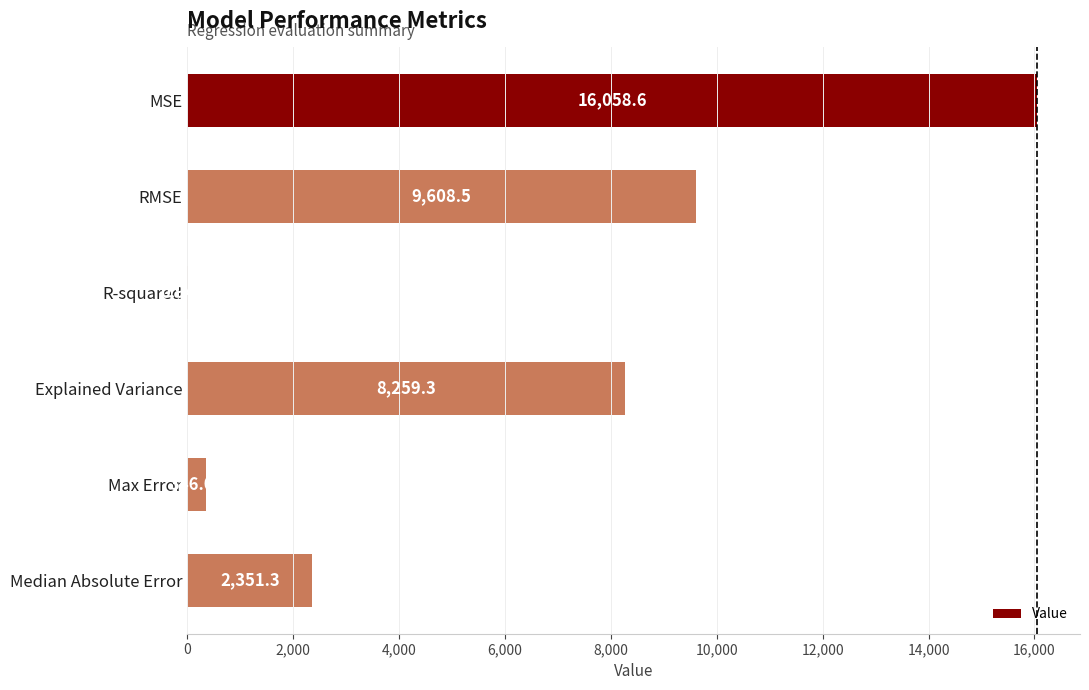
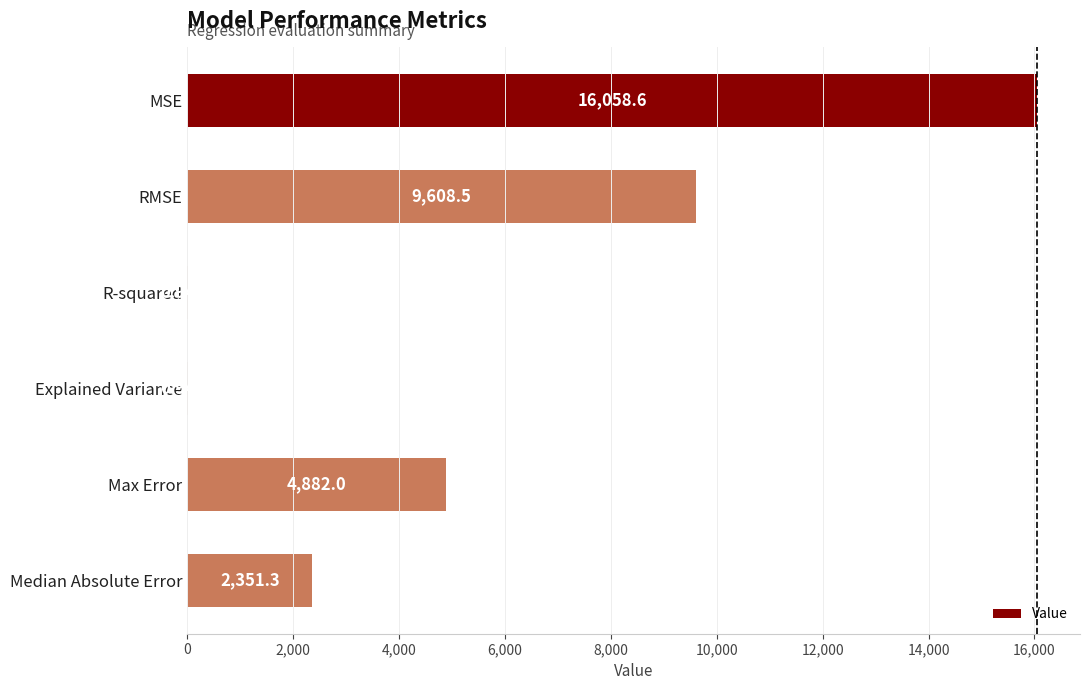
  {
-   "Explained Variance": "8,300",
-   "Max Error": "300"
+   "Explained Variance": "0",
+   "Max Error": "4,900"
  }
